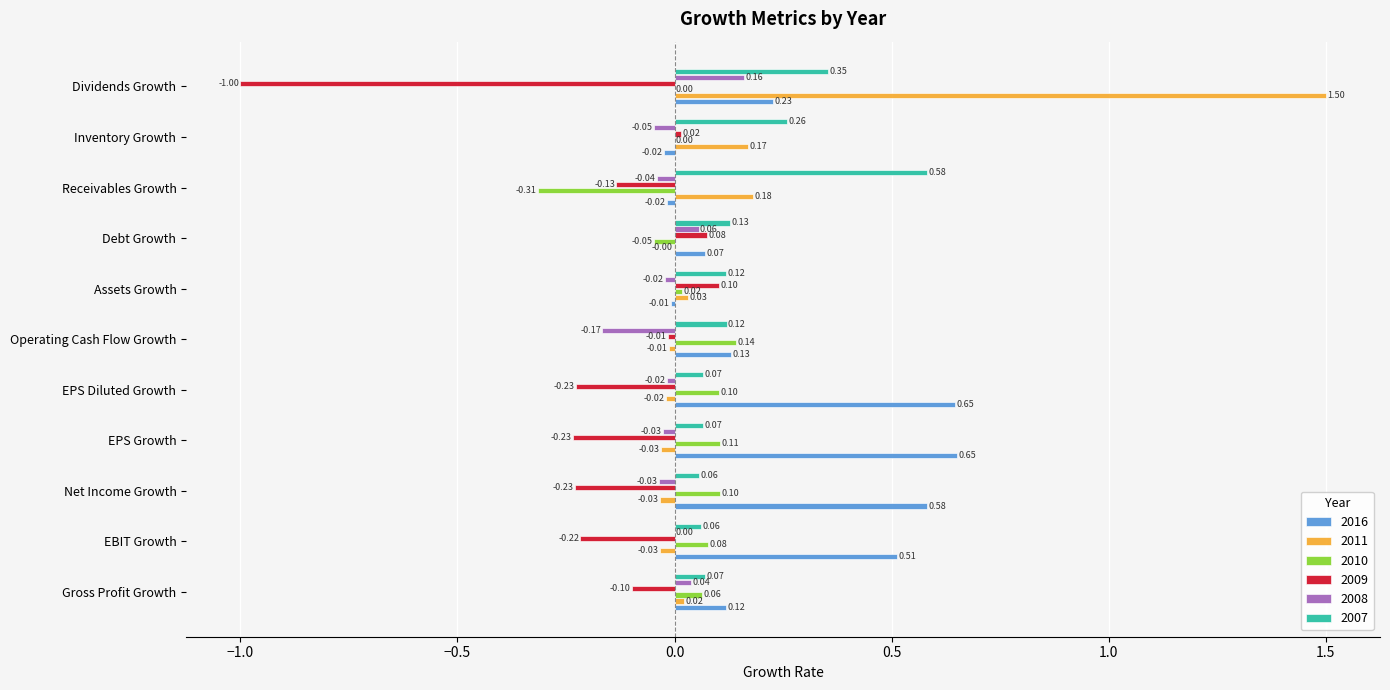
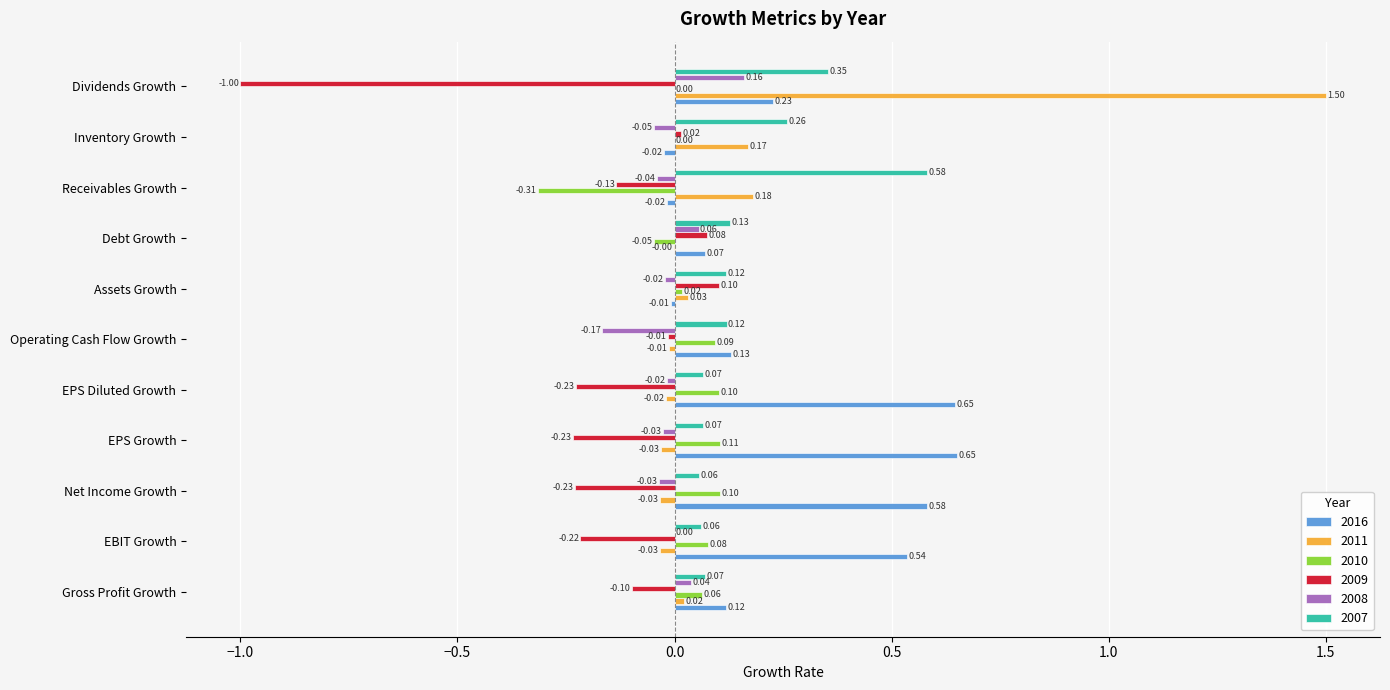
  {
    "2016": {
      "Dividends Growth": 0.23,
      "Inventory Growth": -0.02,
      "Receivables Growth": -0.02,
      "Debt Growth": 0.07,
      "Assets Growth": -0.01,
      "Operating Cash Flow Growth": 0.13,
      "EPS Diluted Growth": 0.65,
      "EPS Growth": 0.65,
      "Net Income Growth": 0.58,
-     "EBIT Growth": 0.51,
+     "EBIT Growth": 0.54,
      "Gross Profit Growth": 0.12
    },
    "2011": {
      "Dividends Growth": 1.50,
      "Inventory Growth": 0.17,
      "Receivables Growth": 0.18,
      "Debt Growth": -0.00,
      "Operating Cash Flow Growth": -0.01,
      "EPS Diluted Growth": -0.02,
      "EPS Growth": -0.03,
      "Net Income Growth": -0.03,
      "EBIT Growth": -0.03,
      "Gross Profit Growth": 0.02
    },
    "2010": {
      "Dividends Growth": 0.00,
      "Receivables Growth": -0.31,
      "Debt Growth": -0.05,
-     "Operating Cash Flow Growth": 0.14,
+     "Operating Cash Flow Growth": 0.09,
      "EPS Diluted Growth": 0.10,
      "EPS Growth": 0.11,
      "Net Income Growth": 0.10,
      "EBIT Growth": 0.08,
      "Gross Profit Growth": 0.06
    },
    "2009": {
      "Dividends Growth": -1.00,
      "Receivables Growth": -0.13,
      "Assets Growth": 0.10,
      "Operating Cash Flow Growth": -0.01,
      "EPS Diluted Growth": -0.23,
      "EPS Growth": -0.23,
      "Net Income Growth": -0.23,
      "EBIT Growth": -0.22,
      "Gross Profit Growth": -0.10
    },
    "2008": {
      "Dividends Growth": 0.16,
      "Inventory Growth": -0.05,
      "Receivables Growth": -0.04,
      "Assets Growth": -0.02,
      "Operating Cash Flow Growth": -0.17,
      "EPS Diluted Growth": -0.02,
      "EPS Growth": -0.03,
      "Net Income Growth": -0.03,
      "EBIT Growth": 0.00,
      "Gross Profit Growth": 0.04
    },
    "2007": {
      "Dividends Growth": 0.35,
      "Inventory Growth": 0.26,
      "Receivables Growth": 0.58,
      "Debt Growth": 0.13,
      "Assets Growth": 0.12,
      "Operating Cash Flow Growth": 0.12,
      "EPS Diluted Growth": 0.07,
      "EPS Growth": 0.07,
      "Net Income Growth": 0.06,
      "EBIT Growth": 0.06,
      "Gross Profit Growth": 0.07
    }
  }
